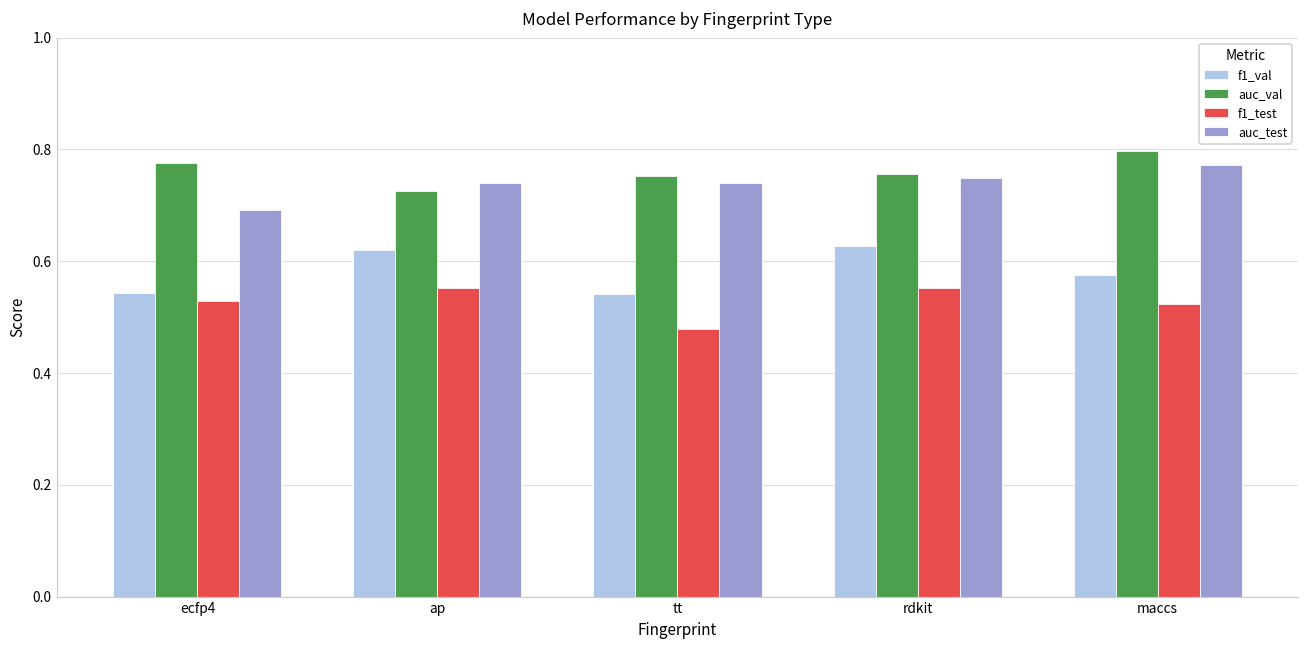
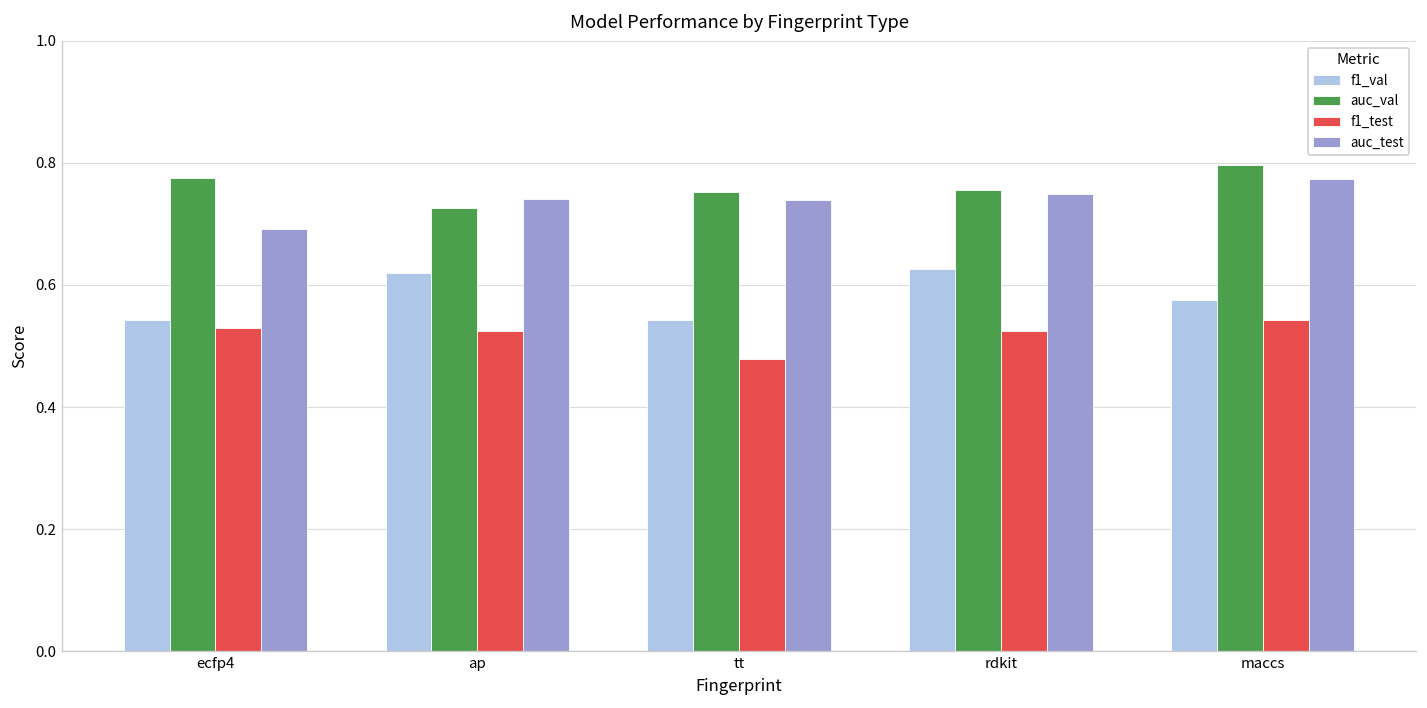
  {
    "auc_val": {
      "ecfp4": 0.78,
      "ap": 0.73,
      "tt": 0.75,
      "rdkit": 0.76,
      "maccs": 0.80
    },
    "f1_test": {
      "ecfp4": 0.53,
-     "ap": 0.55,
+     "ap": 0.52,
      "tt": 0.48,
-     "rdkit": 0.55,
-     "maccs": 0.52
+     "rdkit": 0.52,
+     "maccs": 0.54
    }
  }
